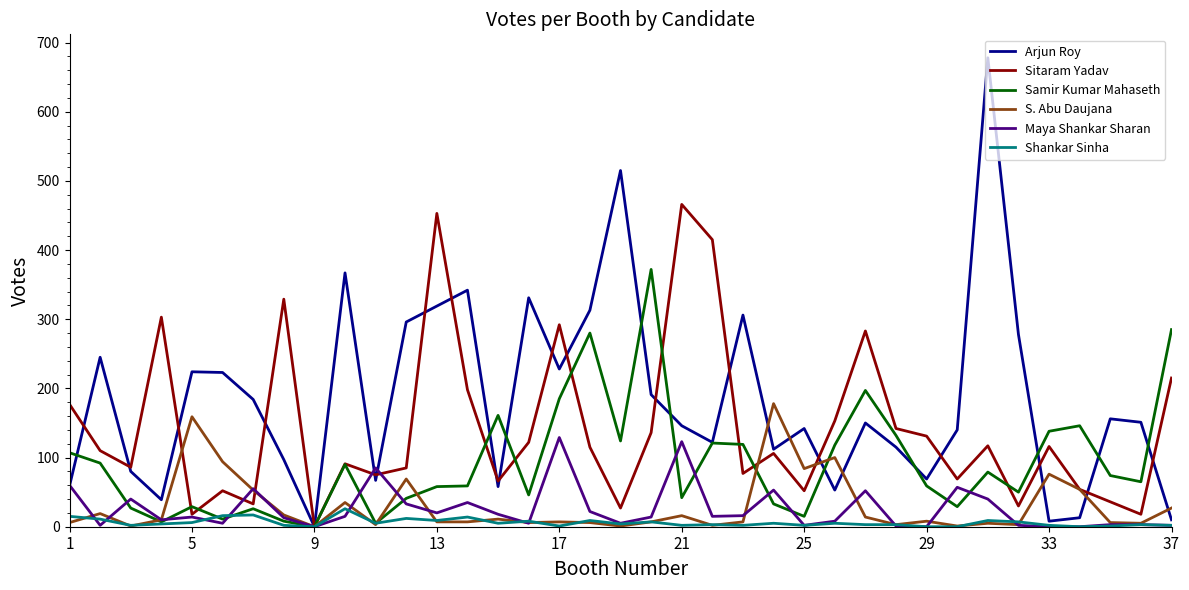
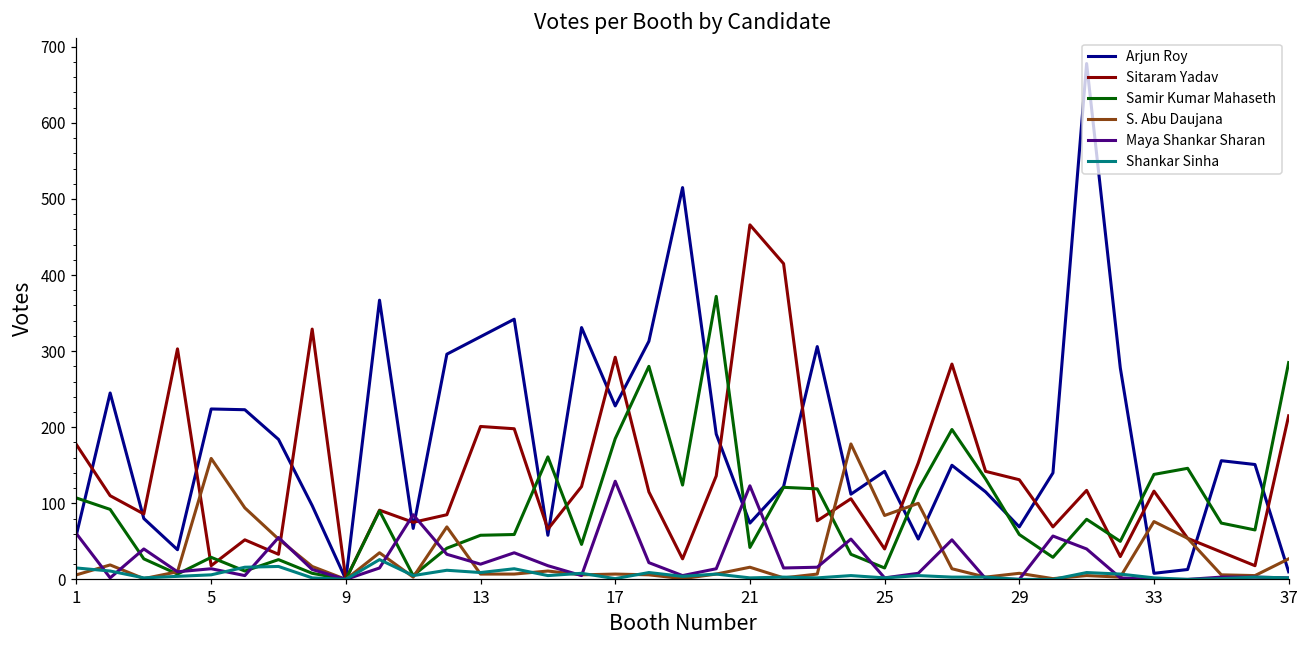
  {
    "Arjun Roy": {
      "5": 220,
      "13": 320,
      "17": 230,
-     "21": 150,
+     "21": 70,
      "25": 140,
      "29": 70,
      "33": 10,
      "37": 10
    },
    "Sitaram Yadav": {
      "1": 180,
      "5": 20,
-     "13": 450,
+     "13": 200,
      "17": 290,
      "21": 470,
-     "25": 50,
+     "25": 40,
      "29": 130,
      "33": 120,
      "37": 220
    },
    "Samir Kumar Mahaseth": {
      "1": 110,
      "5": 30,
      "13": 60,
      "17": 190,
      "21": 40,
      "25": 20,
      "29": 60,
      "33": 140,
      "37": 290
    },
    "S. Abu Daujana": {
      "1": 10,
      "5": 160,
      "17": 10,
      "21": 20,
      "25": 80,
      "29": 10,
      "33": 80,
      "37": 30
    },
    "Maya Shankar Sharan": {
      "5": 10,
      "13": 20,
      "17": 130,
      "21": 120
    },
    "Shankar Sinha": {
      "1": 20,
      "5": 10,
      "17": 0,
      "21": 0
    }
  }
